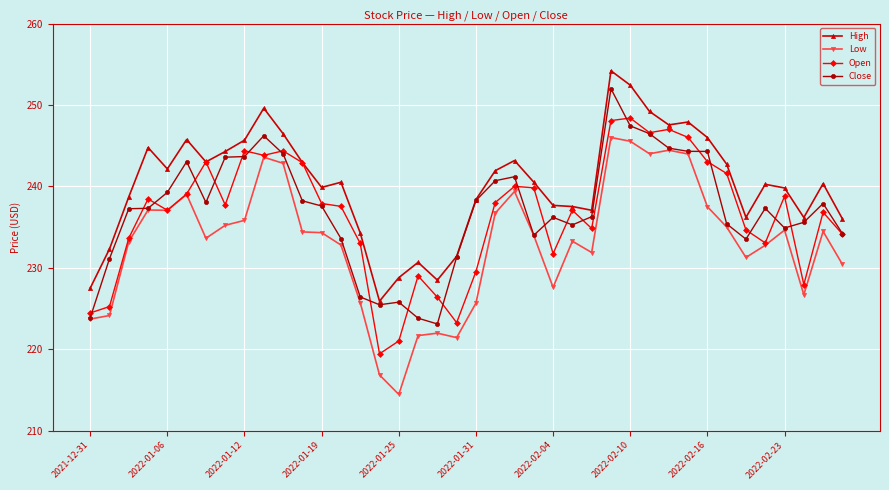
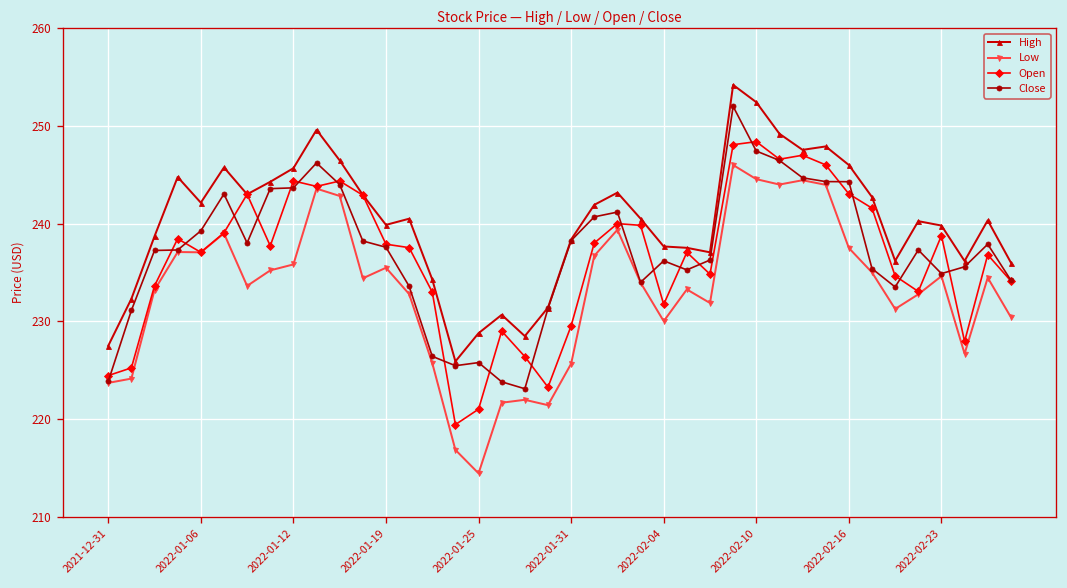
  {
    "Low": {
      "2022-01-12": 236,
-     "2022-01-19": 234,
+     "2022-01-19": 235,
      "2022-01-25": 214,
      "2022-01-31": 226,
-     "2022-02-04": 228,
-     "2022-02-10": 246,
+     "2022-02-04": 230,
+     "2022-02-10": 245,
      "2022-02-16": 238
    }
  }
